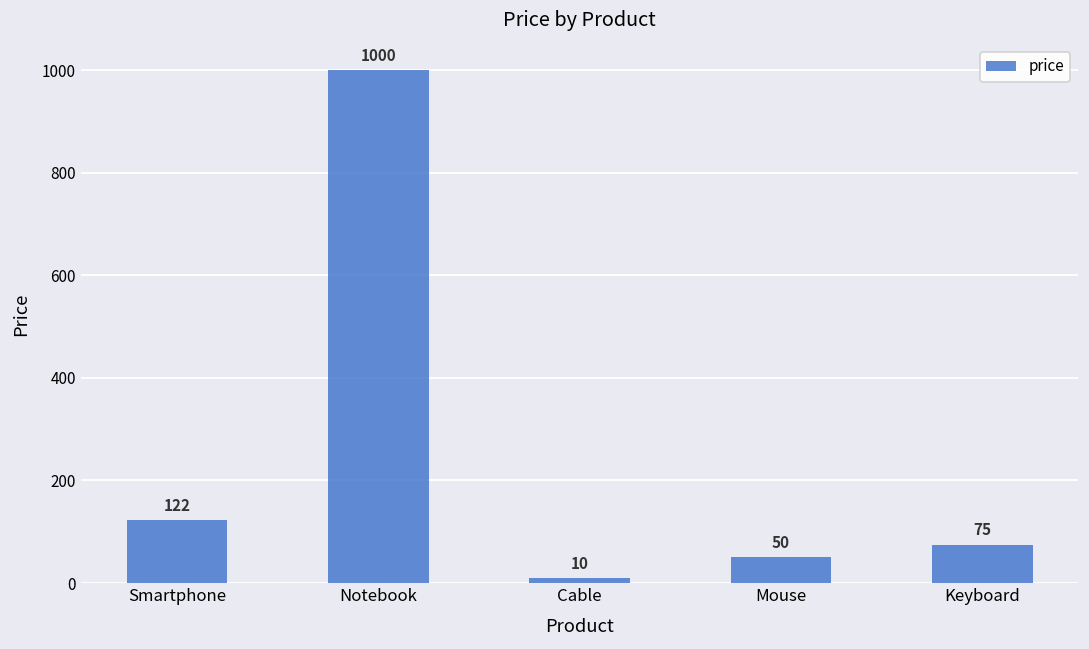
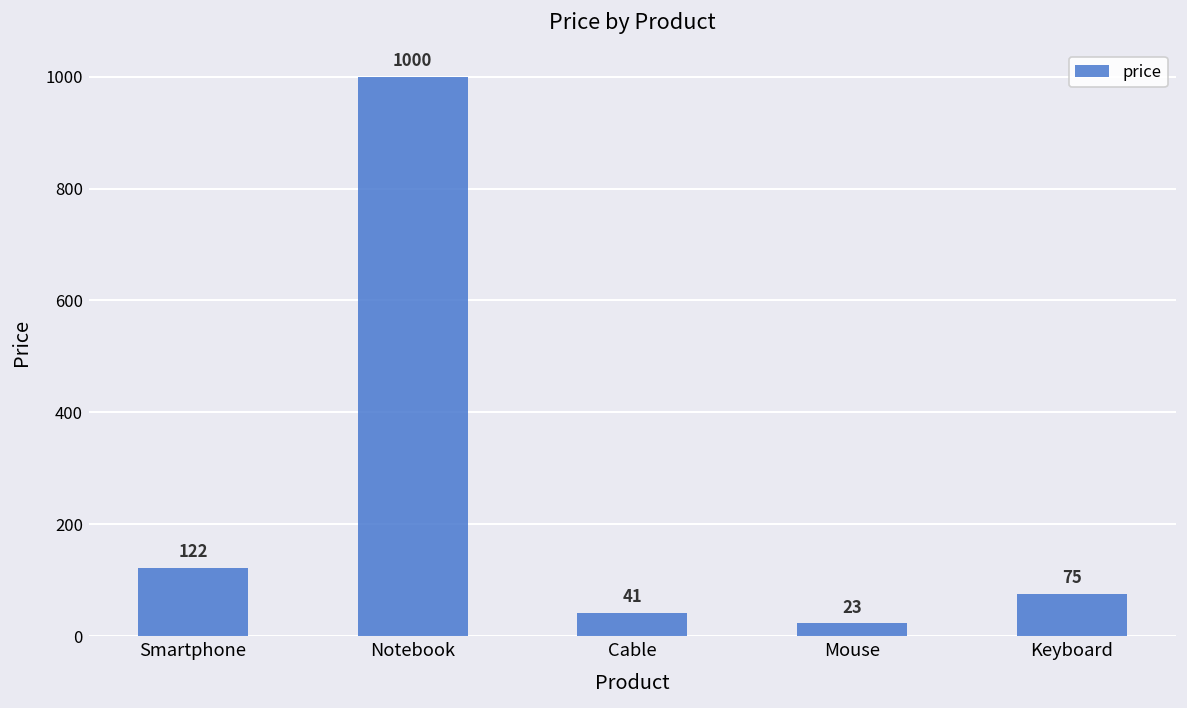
  {
    "Smartphone": 122,
    "Notebook": 1000,
-   "Cable": 10,
-   "Mouse": 50,
+   "Cable": 41,
+   "Mouse": 23,
    "Keyboard": 75
  }
